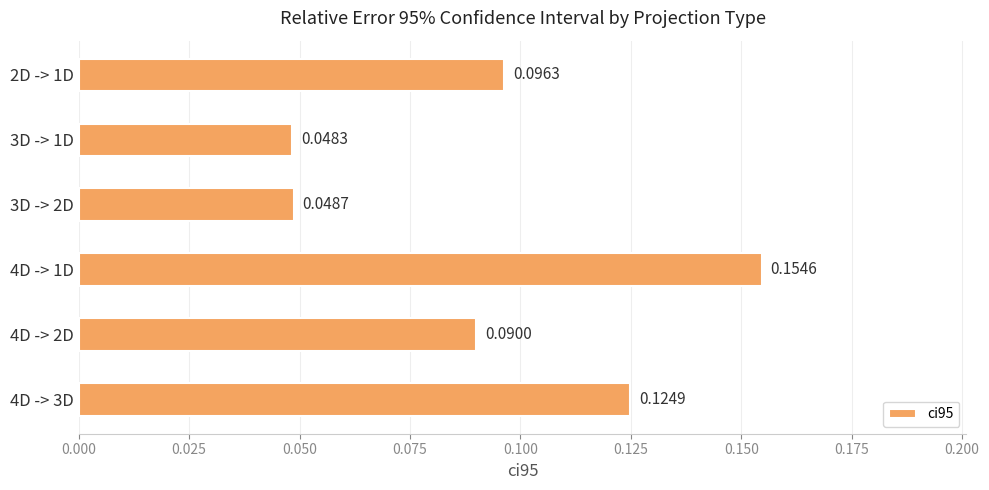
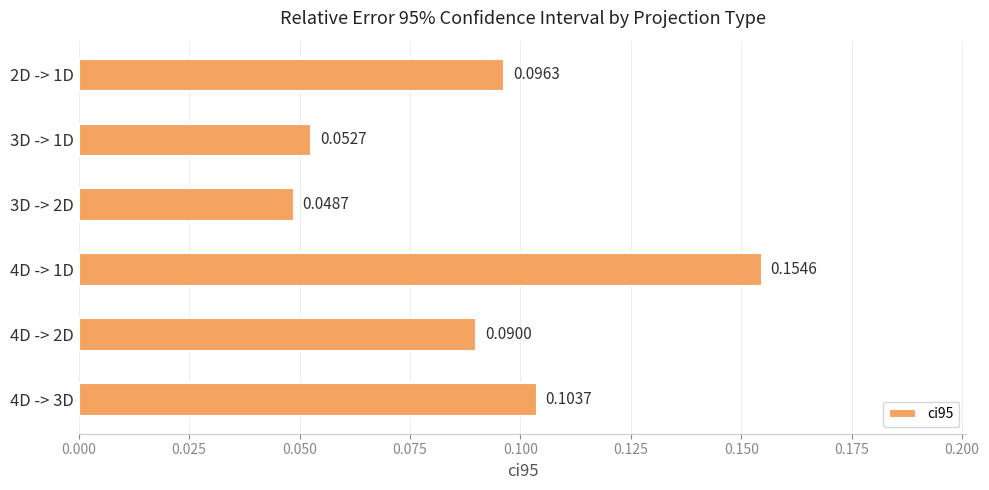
  {
    "2D -> 1D": 0.0963,
-   "3D -> 1D": 0.0483,
+   "3D -> 1D": 0.0527,
    "3D -> 2D": 0.0487,
    "4D -> 1D": 0.1546,
    "4D -> 2D": 0.0900,
-   "4D -> 3D": 0.1249
+   "4D -> 3D": 0.1037
  }
